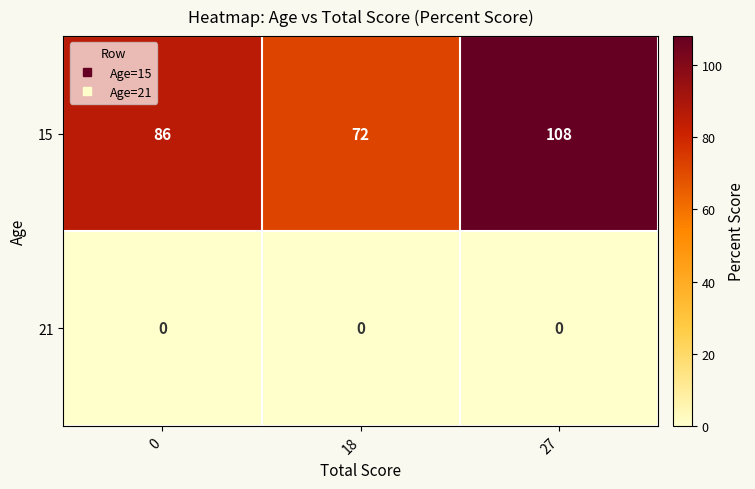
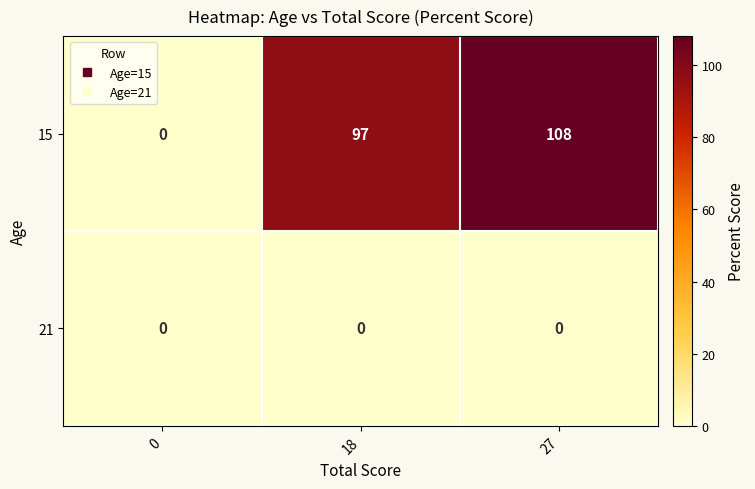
  {
    "15": {
-     "0": 86,
-     "18": 72,
+     "0": 0,
+     "18": 97,
      "27": 108
    },
    "21": {
      "0": 0,
      "18": 0,
      "27": 0
    }
  }
